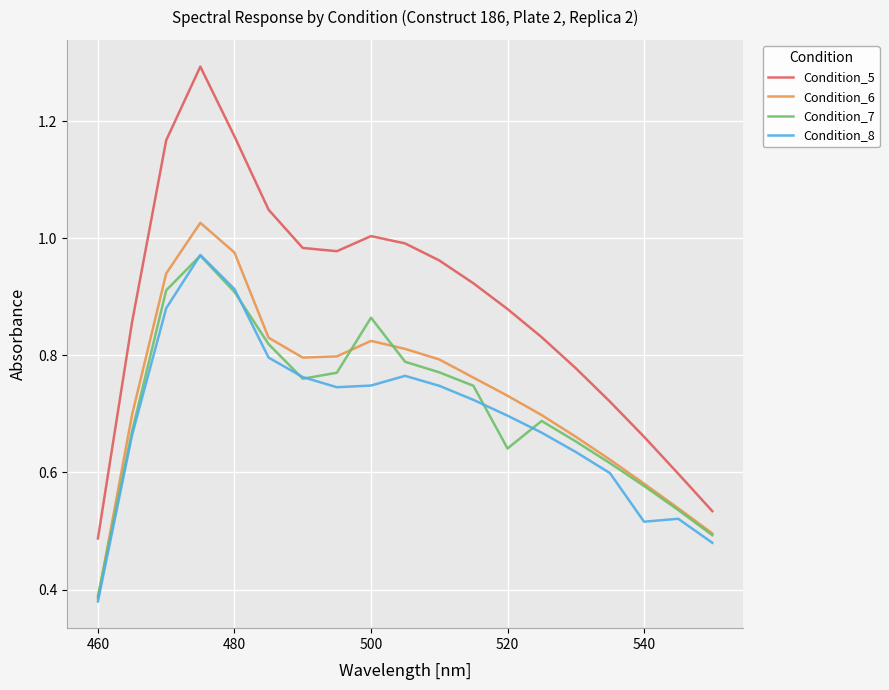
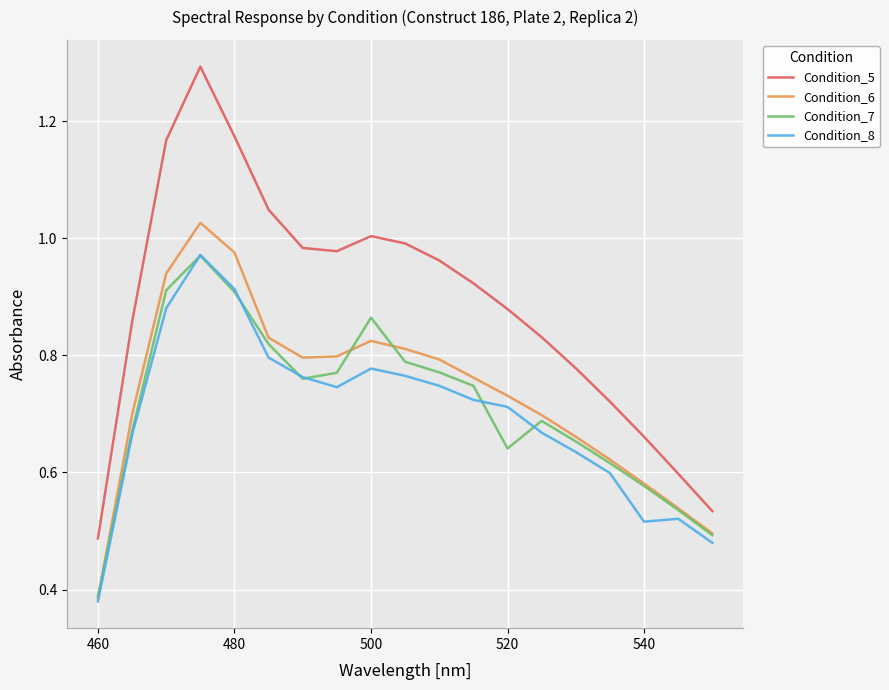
  {
    "Condition_7": {
      "480": 0.91,
      "500": 0.86,
      "520": 0.64
    },
    "Condition_8": {
      "460": 0.38,
      "480": 0.91,
-     "500": 0.75,
-     "520": 0.70,
+     "500": 0.78,
+     "520": 0.71,
      "540": 0.52
    }
  }
